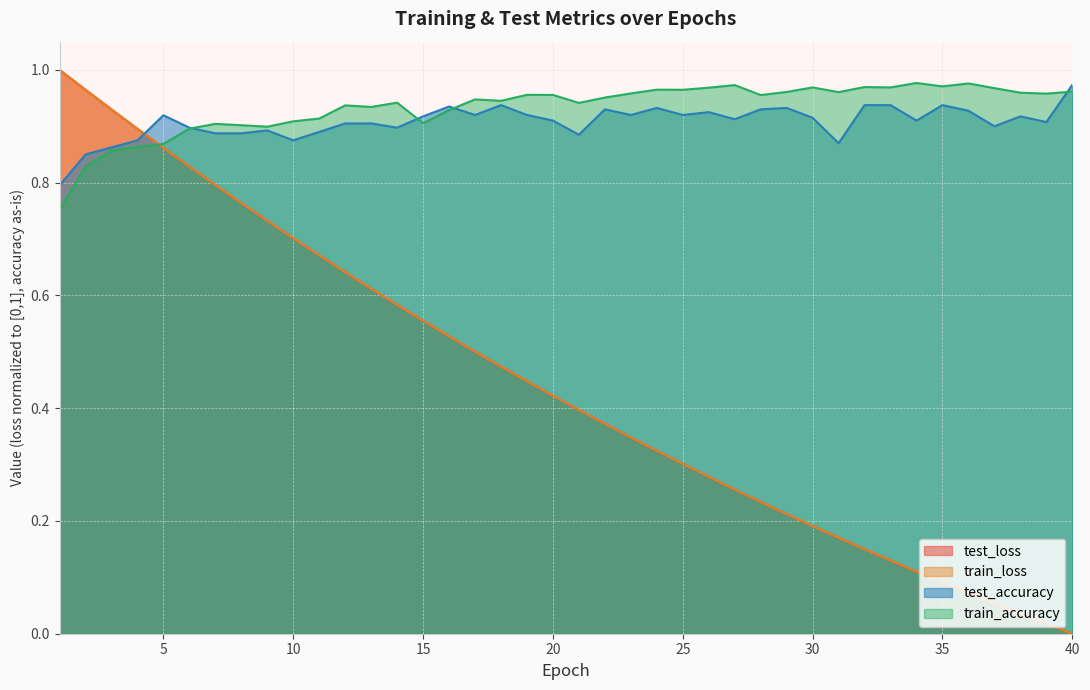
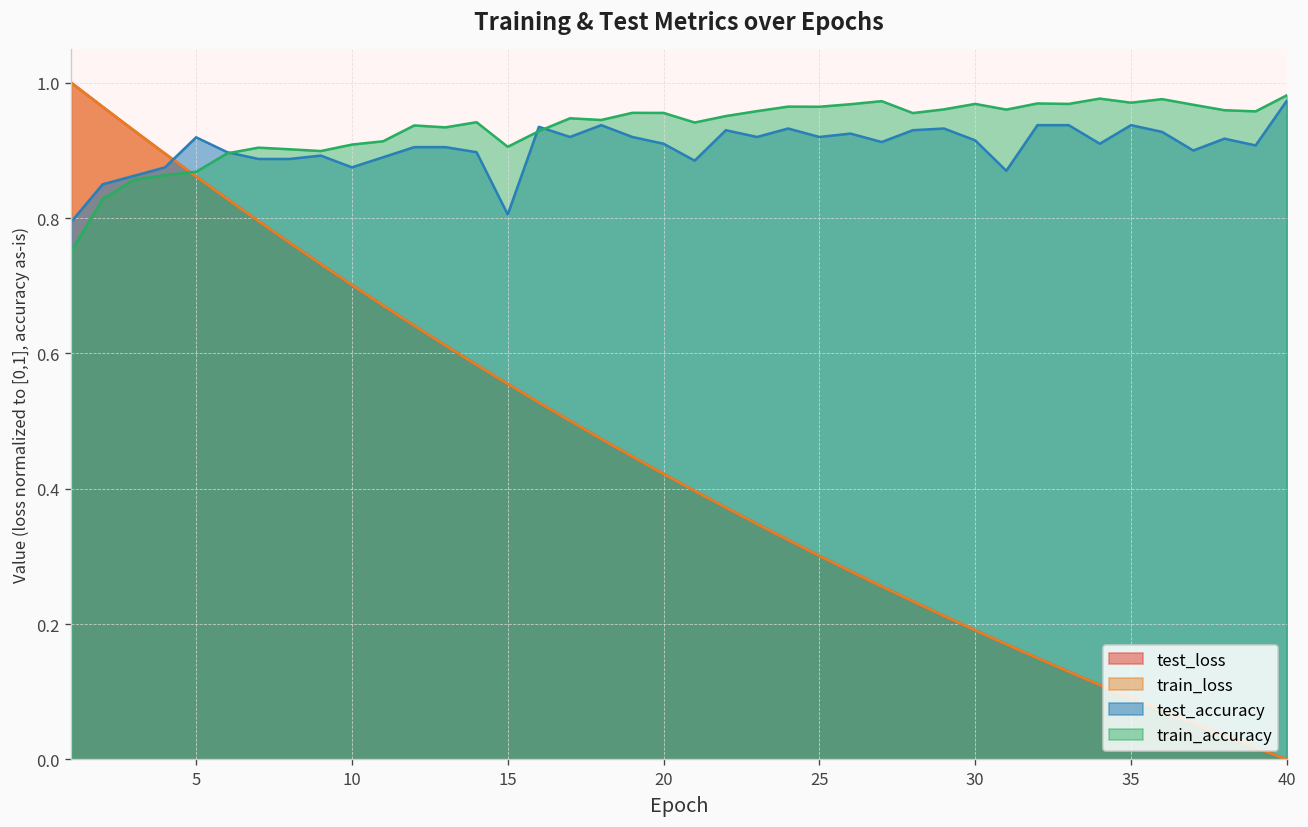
  {
    "test_accuracy": {
      "5": 0.92,
      "10": 0.88,
-     "15": 0.92,
+     "15": 0.81,
      "20": 0.91,
      "25": 0.92,
      "30": 0.91,
      "35": 0.94,
      "40": 0.97
    },
    "train_accuracy": {
      "5": 0.87,
      "10": 0.91,
      "15": 0.91,
      "20": 0.96,
      "25": 0.96,
      "30": 0.97,
      "35": 0.97,
-     "40": 0.96
+     "40": 0.98
    }
  }
